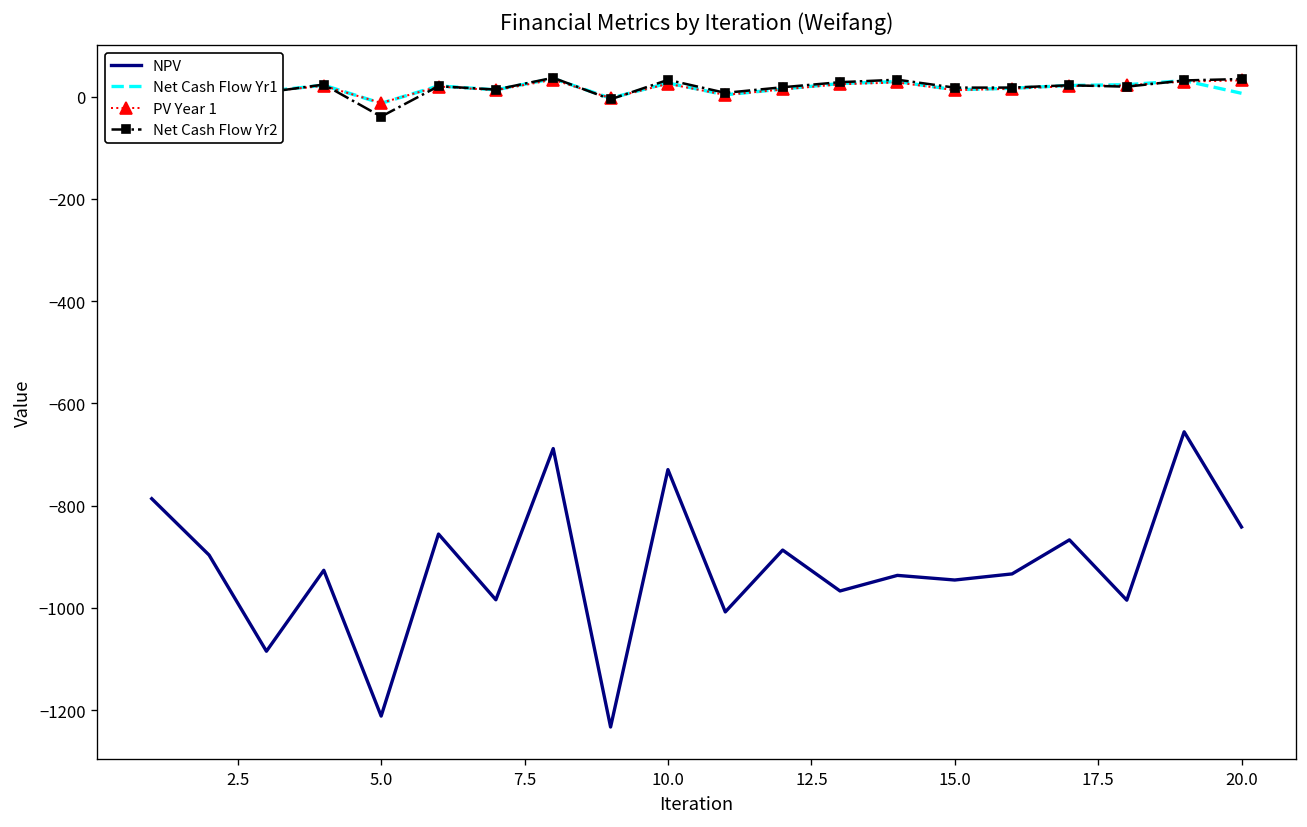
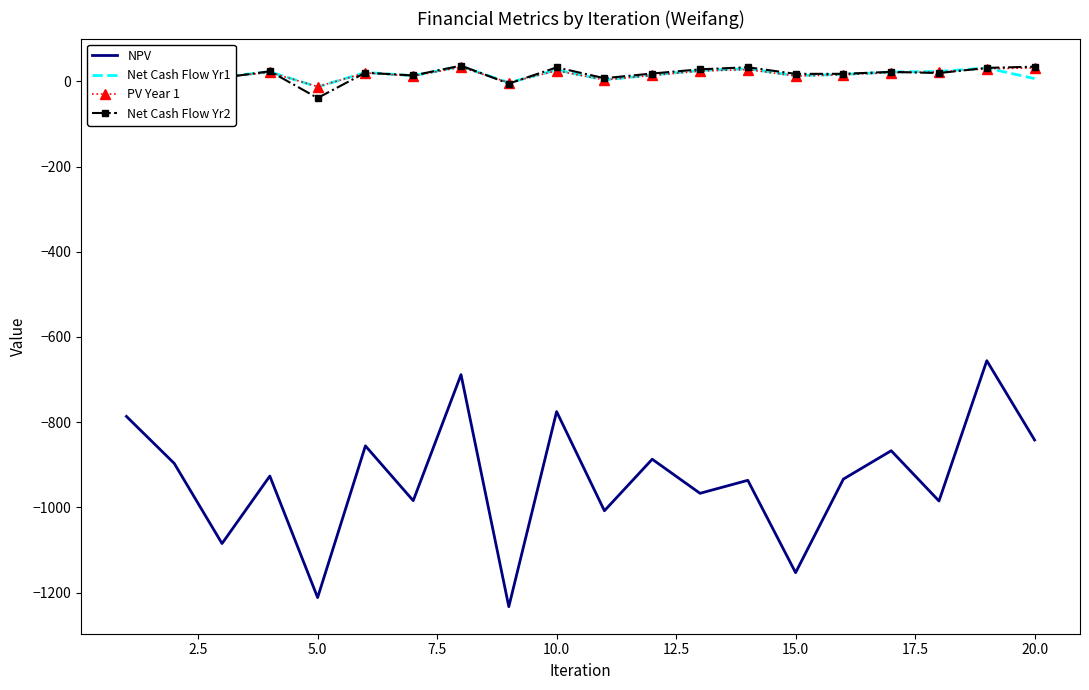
  {
    "NPV": {
      "5.0": -1210,
-     "10.0": -730,
-     "15.0": -950,
+     "10.0": -780,
+     "15.0": -1150,
      "20.0": -840
    },
    "Net Cash Flow Yr1": {
      "20.0": 10
    },
    "Net Cash Flow Yr2": {
      "5.0": -40,
      "10.0": 30
    }
  }
